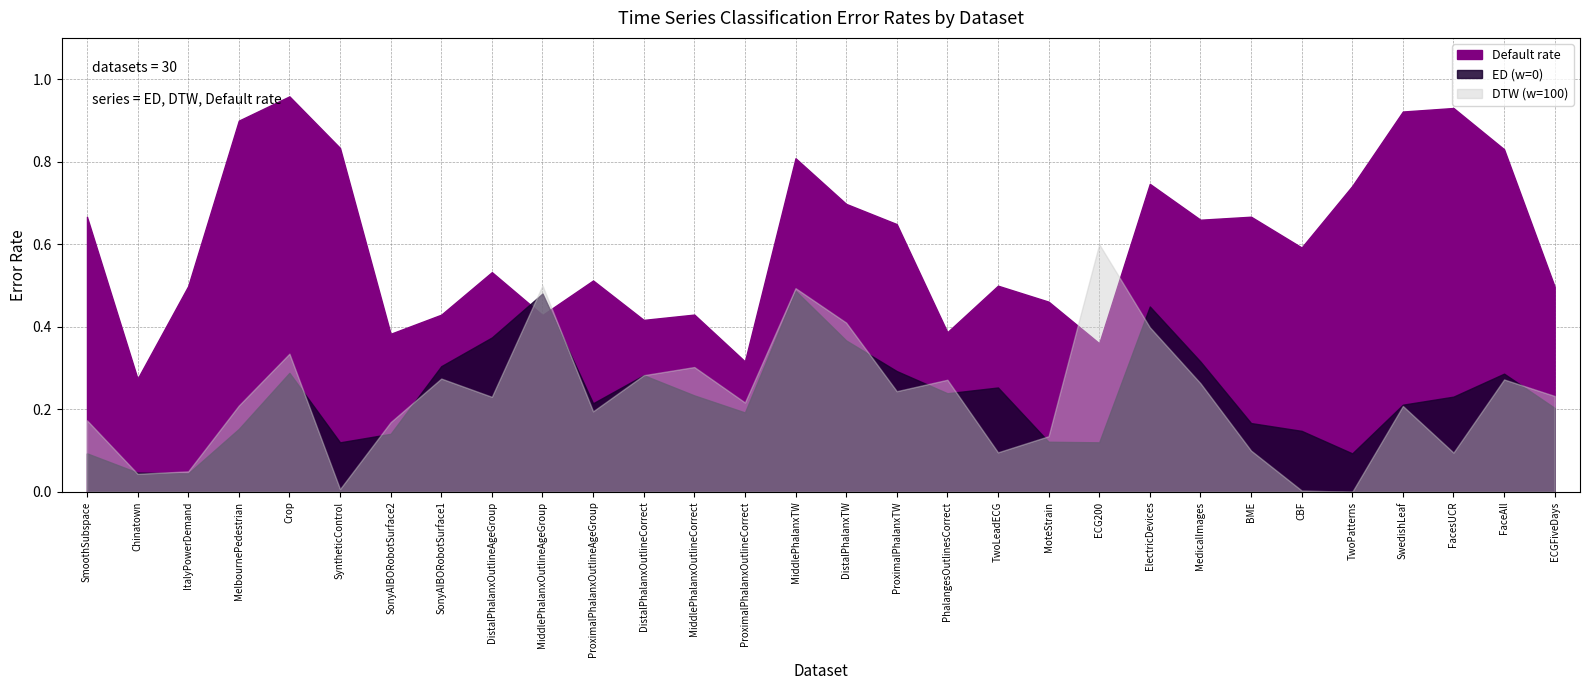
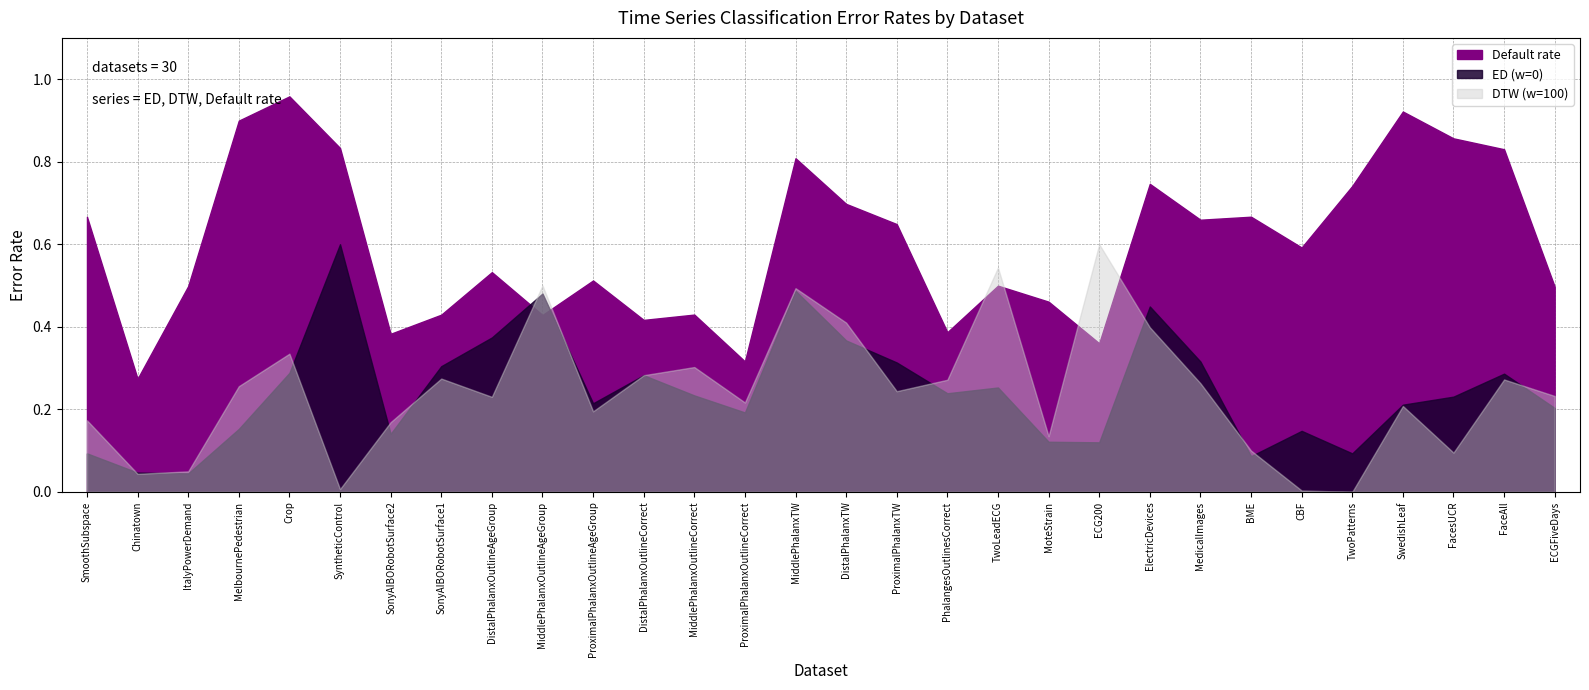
  {
    "Default rate": {
      "SmoothSubspace": 0.67,
      "Chinatown": 0.27,
      "ItalyPowerDemand": 0.50,
      "MelbournePedestrian": 0.90,
      "Crop": 0.96,
      "SyntheticControl": 0.83,
      "SonyAIBORobotSurface2": 0.38,
      "SonyAIBORobotSurface1": 0.43,
      "DistalPhalanxOutlineAgeGroup": 0.53,
      "MiddlePhalanxOutlineAgeGroup": 0.43,
      "ProximalPhalanxOutlineAgeGroup": 0.51,
      "DistalPhalanxOutlineCorrect": 0.42,
      "MiddlePhalanxOutlineCorrect": 0.43,
      "ProximalPhalanxOutlineCorrect": 0.32,
      "MiddlePhalanxTW": 0.81,
      "DistalPhalanxTW": 0.70,
      "ProximalPhalanxTW": 0.65,
      "PhalangesOutlinesCorrect": 0.39,
      "TwoLeadECG": 0.50,
      "MoteStrain": 0.46,
      "ECG200": 0.36,
      "ElectricDevices": 0.75,
      "MedicalImages": 0.66,
      "BME": 0.67,
      "CBF": 0.59,
      "TwoPatterns": 0.74,
      "SwedishLeaf": 0.92,
-     "FacesUCR": 0.93,
+     "FacesUCR": 0.86,
      "FaceAll": 0.83,
      "ECGFiveDays": 0.50
    },
    "ED (w=0)": {
      "SmoothSubspace": 0.09,
      "MelbournePedestrian": 0.15,
      "Crop": 0.29,
-     "SyntheticControl": 0.12,
+     "SyntheticControl": 0.60,
      "SonyAIBORobotSurface2": 0.14,
      "SonyAIBORobotSurface1": 0.30,
      "DistalPhalanxOutlineAgeGroup": 0.37,
      "MiddlePhalanxOutlineAgeGroup": 0.48,
      "ProximalPhalanxOutlineAgeGroup": 0.21,
      "MiddlePhalanxOutlineCorrect": 0.23,
      "ProximalPhalanxOutlineCorrect": 0.19,
      "MiddlePhalanxTW": 0.49,
      "DistalPhalanxTW": 0.37,
-     "ProximalPhalanxTW": 0.29,
+     "ProximalPhalanxTW": 0.31,
      "PhalangesOutlinesCorrect": 0.24,
      "TwoLeadECG": 0.25,
      "MoteStrain": 0.12,
      "ECG200": 0.12,
      "ElectricDevices": 0.45,
      "MedicalImages": 0.32,
-     "BME": 0.17,
+     "BME": 0.09,
      "CBF": 0.15,
      "TwoPatterns": 0.09,
      "FacesUCR": 0.23,
      "FaceAll": 0.29,
      "ECGFiveDays": 0.20
    },
    "DTW (w=100)": {
      "SmoothSubspace": 0.17,
-     "MelbournePedestrian": 0.21,
+     "MelbournePedestrian": 0.26,
      "Crop": 0.33,
      "SyntheticControl": 0.01,
      "SonyAIBORobotSurface2": 0.17,
      "SonyAIBORobotSurface1": 0.27,
      "DistalPhalanxOutlineAgeGroup": 0.23,
      "MiddlePhalanxOutlineAgeGroup": 0.50,
      "ProximalPhalanxOutlineAgeGroup": 0.20,
      "MiddlePhalanxOutlineCorrect": 0.30,
      "ProximalPhalanxOutlineCorrect": 0.22,
      "MiddlePhalanxTW": 0.49,
      "DistalPhalanxTW": 0.41,
      "ProximalPhalanxTW": 0.24,
      "PhalangesOutlinesCorrect": 0.27,
-     "TwoLeadECG": 0.10,
+     "TwoLeadECG": 0.54,
      "MoteStrain": 0.13,
      "ECG200": 0.60,
      "ElectricDevices": 0.40,
      "MedicalImages": 0.26,
      "BME": 0.10,
      "TwoPatterns": 0.00,
      "FacesUCR": 0.10,
      "FaceAll": 0.27,
      "ECGFiveDays": 0.23
    }
  }
